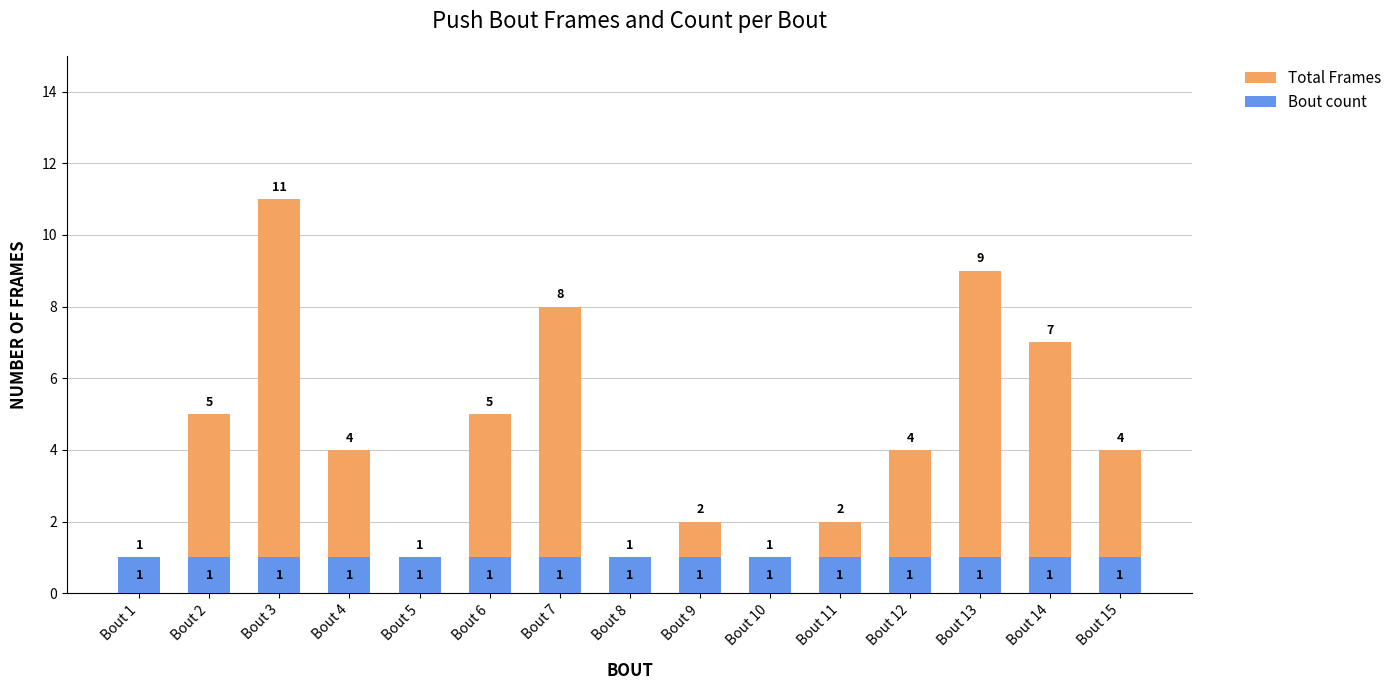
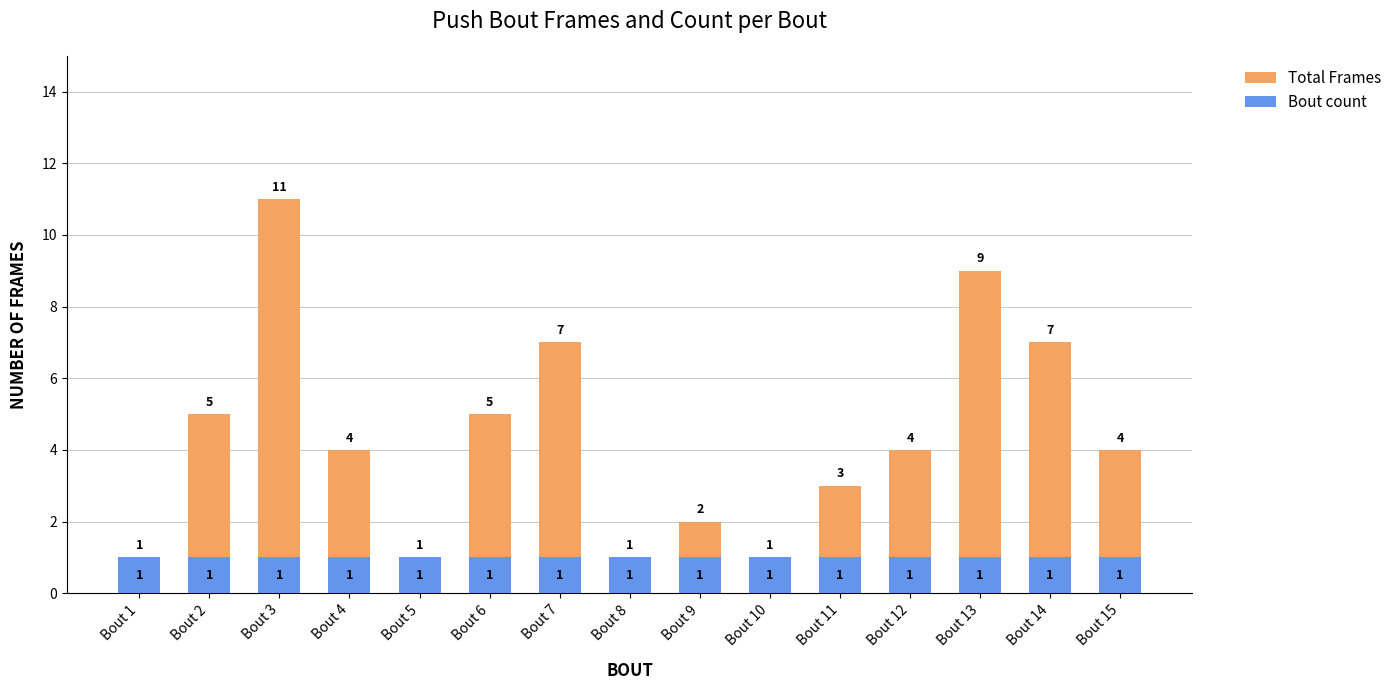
  {
    "Total Frames": {
      "Bout 1": 1,
      "Bout 2": 5,
      "Bout 3": 11,
      "Bout 4": 4,
      "Bout 5": 1,
      "Bout 6": 5,
-     "Bout 7": 8,
+     "Bout 7": 7,
      "Bout 8": 1,
      "Bout 9": 2,
      "Bout 10": 1,
-     "Bout 11": 2,
+     "Bout 11": 3,
      "Bout 12": 4,
      "Bout 13": 9,
      "Bout 14": 7,
      "Bout 15": 4
    },
    "Bout count": {
      "Bout 1": 1,
      "Bout 5": 1,
      "Bout 8": 1,
      "Bout 10": 1
    }
  }
